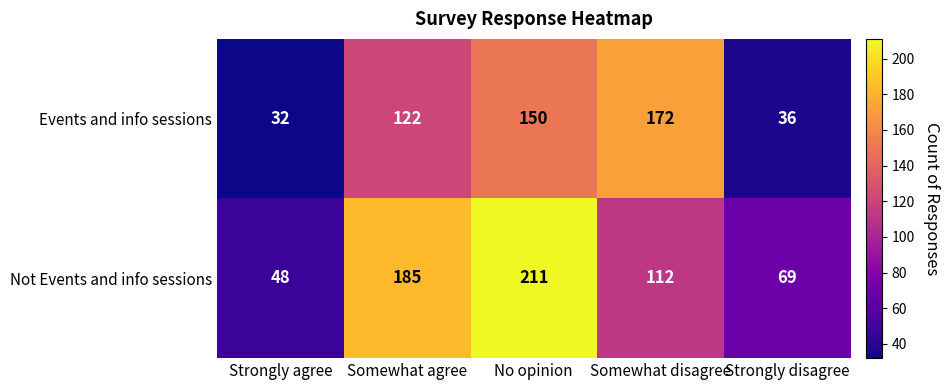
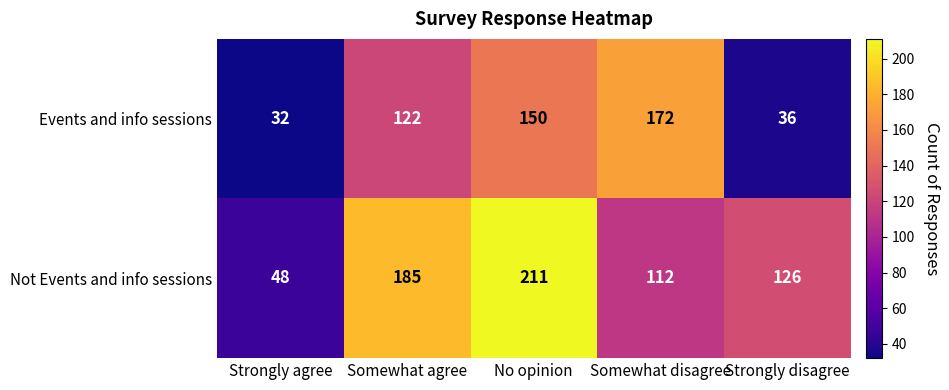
  {
    "Events and info sessions": {
      "Strongly agree": 32,
      "Somewhat agree": 122,
      "No opinion": 150,
      "Somewhat disagree": 172,
      "Strongly disagree": 36
    },
    "Not Events and info sessions": {
      "Strongly agree": 48,
      "Somewhat agree": 185,
      "No opinion": 211,
      "Somewhat disagree": 112,
-     "Strongly disagree": 69
+     "Strongly disagree": 126
    }
  }
